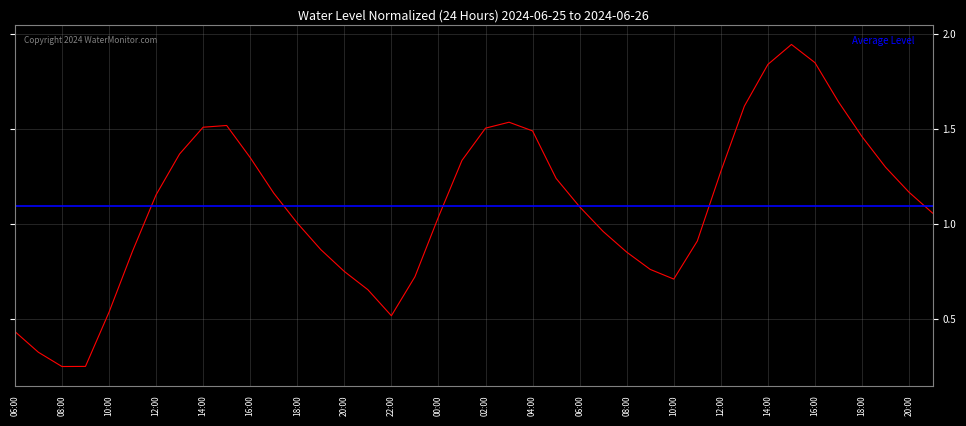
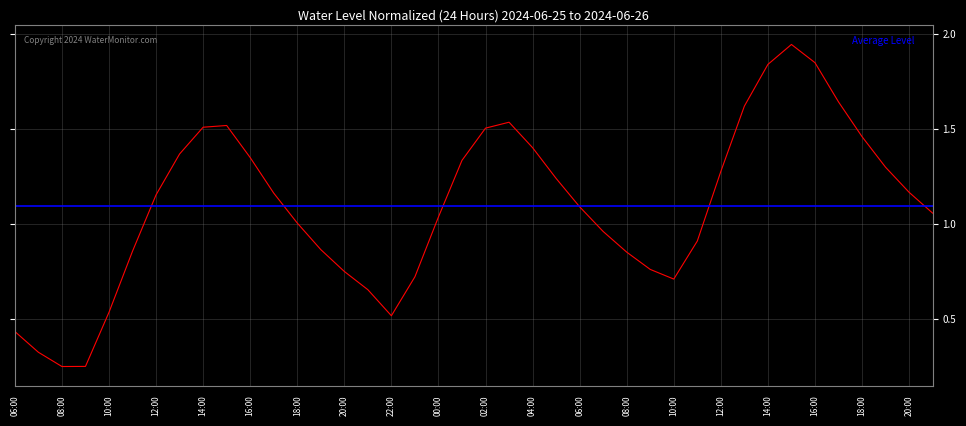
  {
    "22:00": 0.52,
    "00:00": 1.04,
    "02:00": 1.51,
-   "04:00": 1.49
+   "04:00": 1.40
  }
